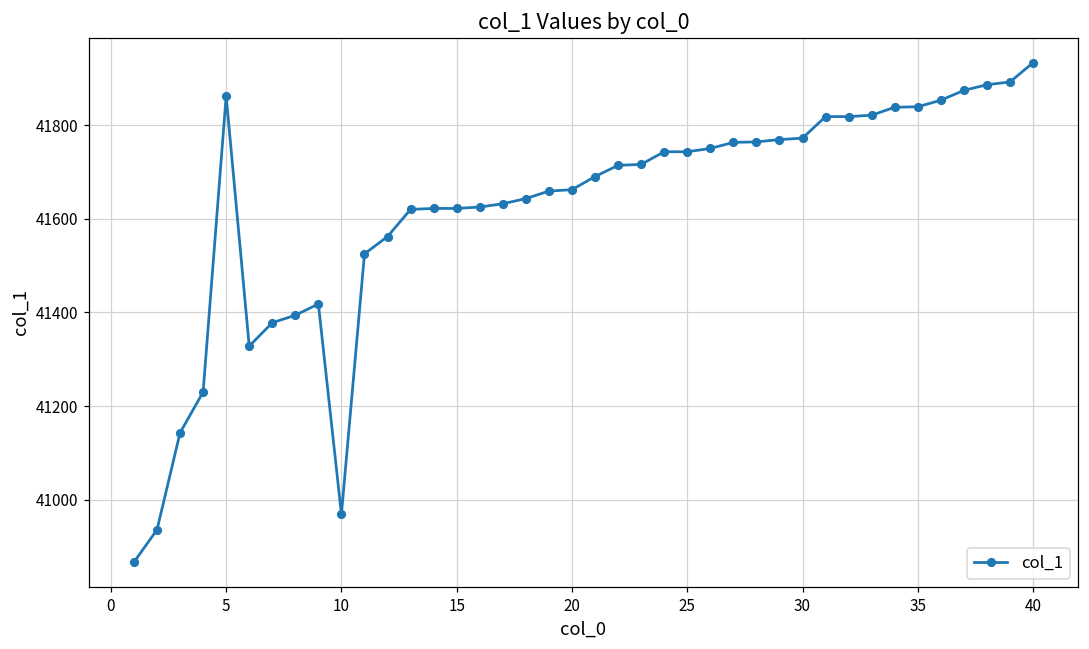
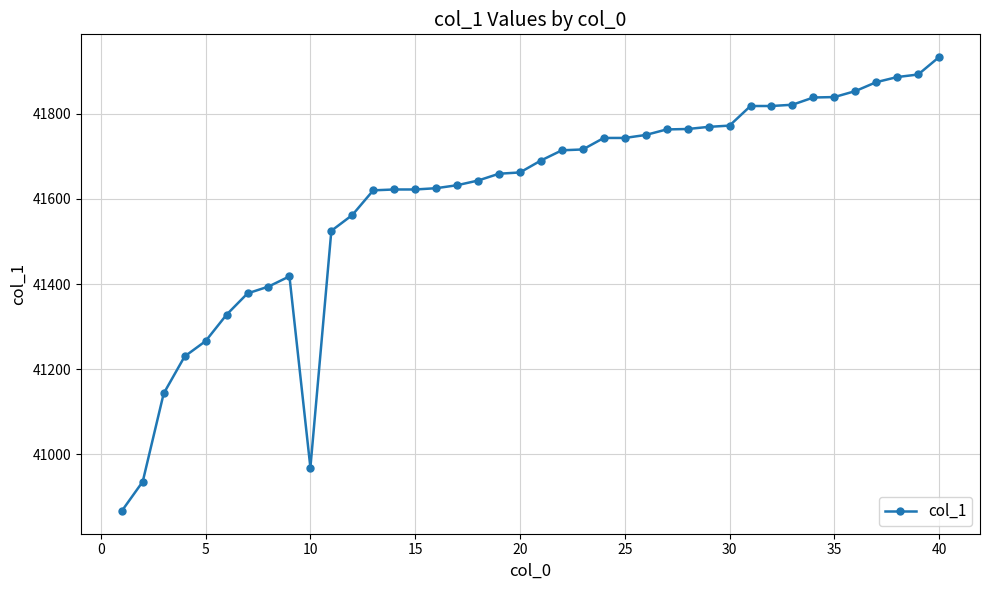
  {
-   "5": 41860,
+   "5": 41270,
    "10": 40970,
    "15": 41620,
    "20": 41660,
    "25": 41740,
    "30": 41770,
    "35": 41840,
    "40": 41930
  }
